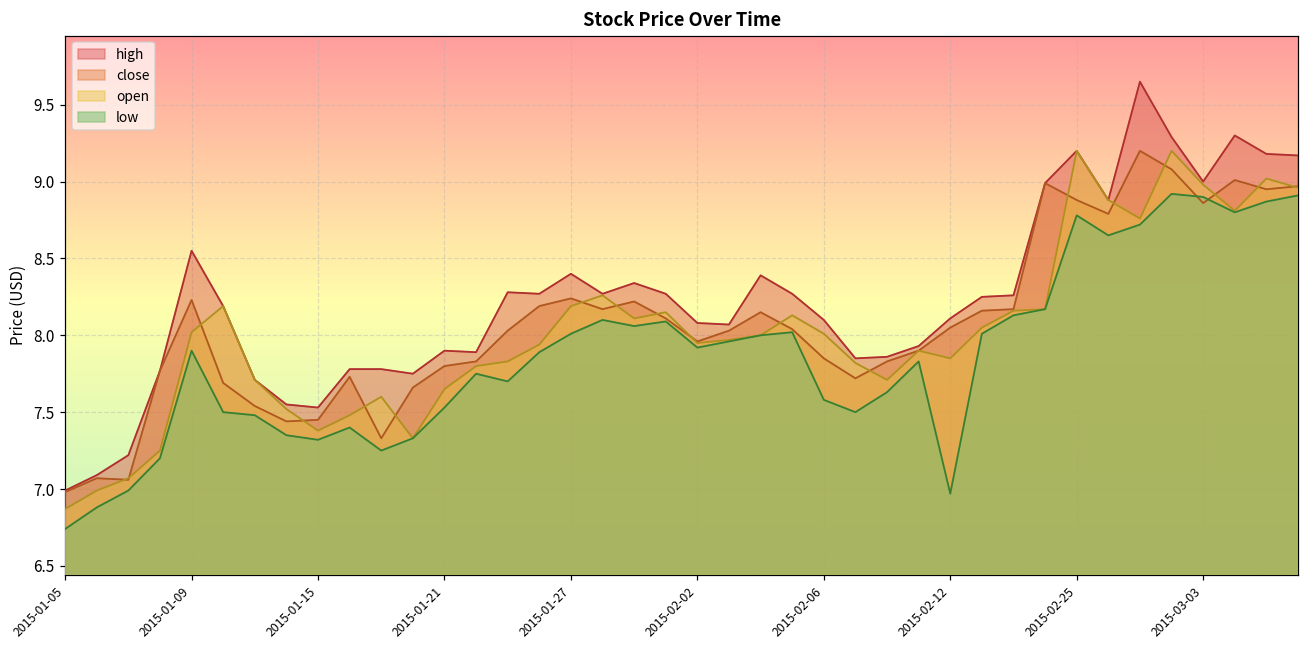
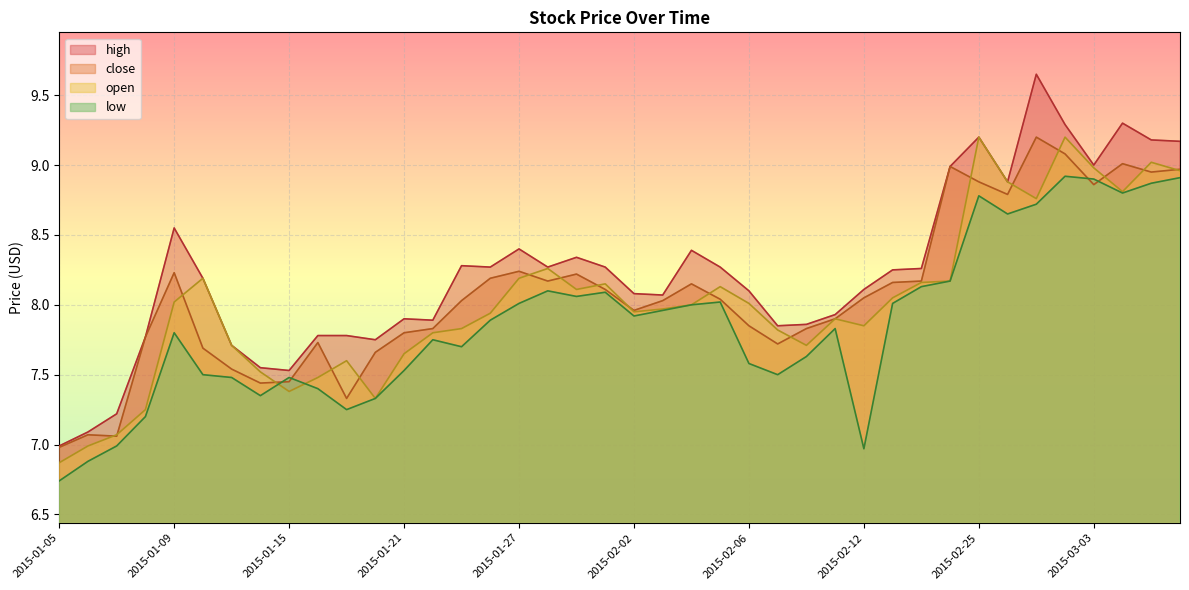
  {
    "low": {
      "2015-01-05": 6.74,
-     "2015-01-09": 7.9,
-     "2015-01-15": 7.32,
+     "2015-01-09": 7.8,
+     "2015-01-15": 7.48,
      "2015-01-21": 7.53,
      "2015-01-27": 8.01,
      "2015-02-02": 7.92,
      "2015-02-06": 7.58,
      "2015-02-12": 6.97,
      "2015-02-25": 8.78,
      "2015-03-03": 8.90
    }
  }
